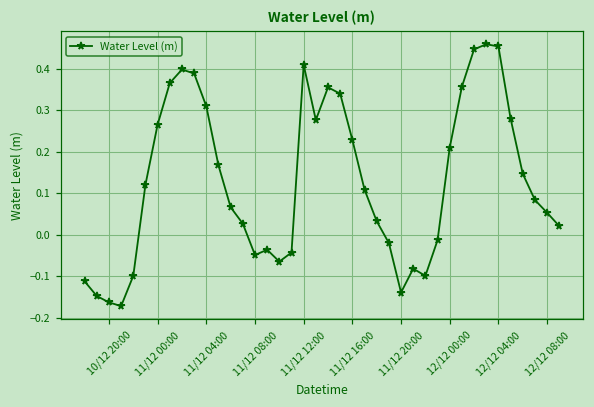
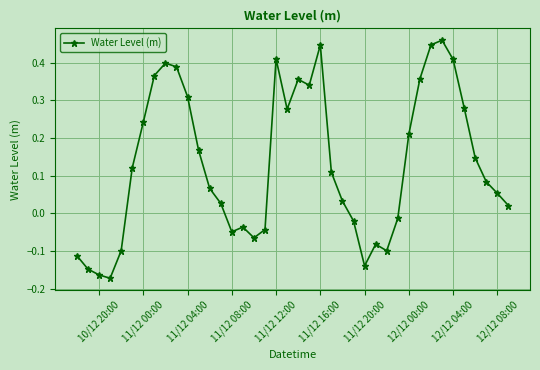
  {
    "10/12 20:00": -0.16,
-   "11/12 00:00": 0.27,
+   "11/12 00:00": 0.24,
    "11/12 04:00": 0.31,
    "11/12 08:00": -0.05,
    "11/12 12:00": 0.41,
-   "11/12 16:00": 0.23,
+   "11/12 16:00": 0.45,
    "11/12 20:00": -0.14,
    "12/12 00:00": 0.21,
-   "12/12 04:00": 0.45,
+   "12/12 04:00": 0.41,
    "12/12 08:00": 0.05
  }
